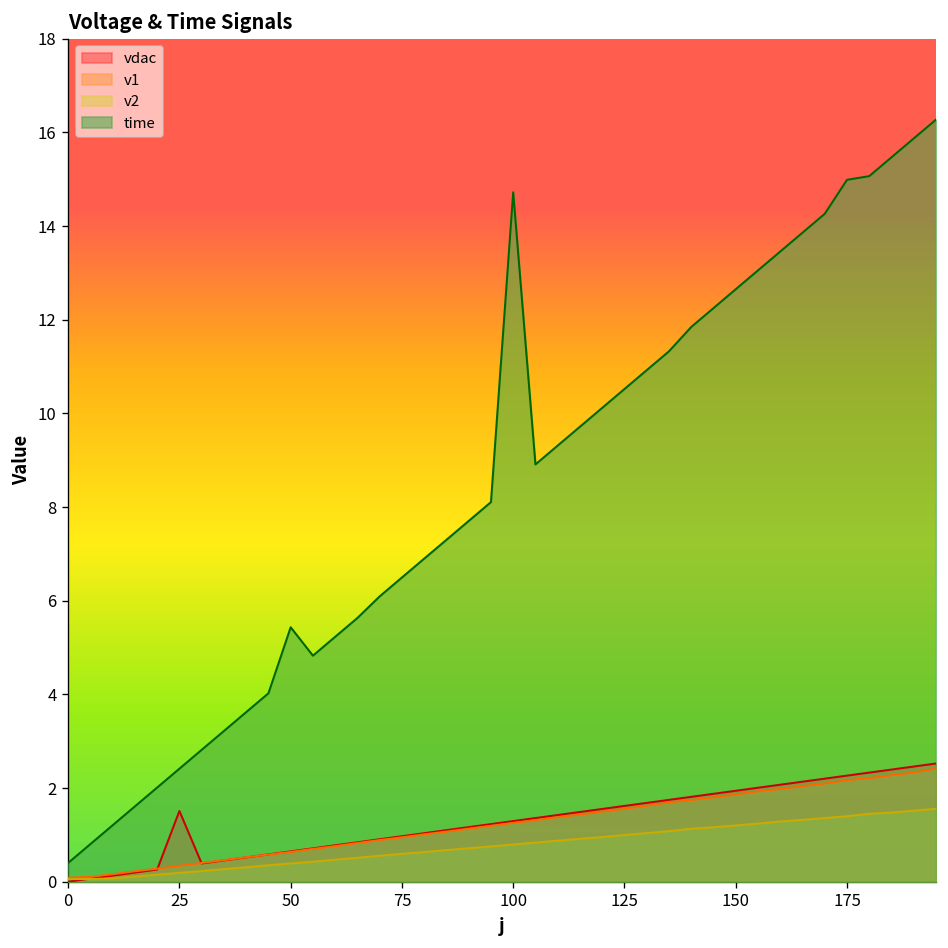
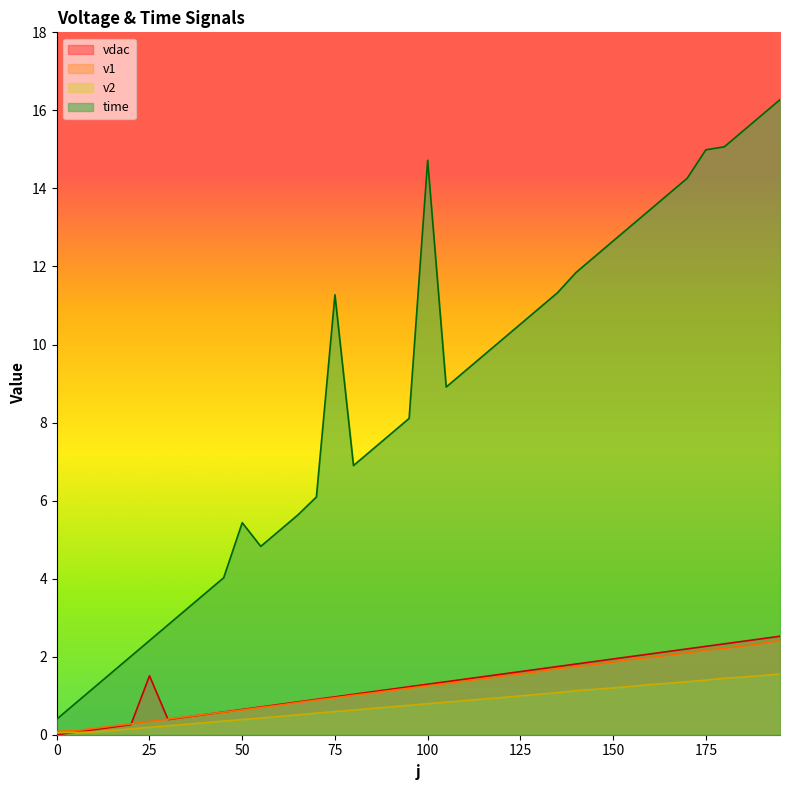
  {
    "vdac": {
      "25": 1.5,
      "150": 1.9,
      "175": 2.3
    },
    "time": {
      "0": 0.4,
      "25": 2.4,
      "50": 5.4,
-     "75": 6.5,
+     "75": 11.3,
      "100": 14.7,
      "125": 10.5,
      "150": 12.7,
      "175": 15.0
    }
  }
